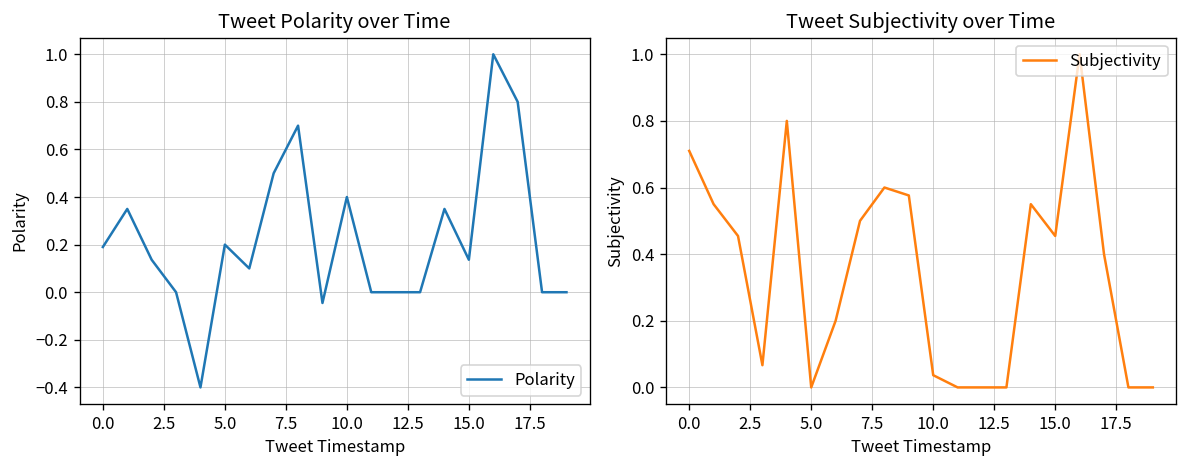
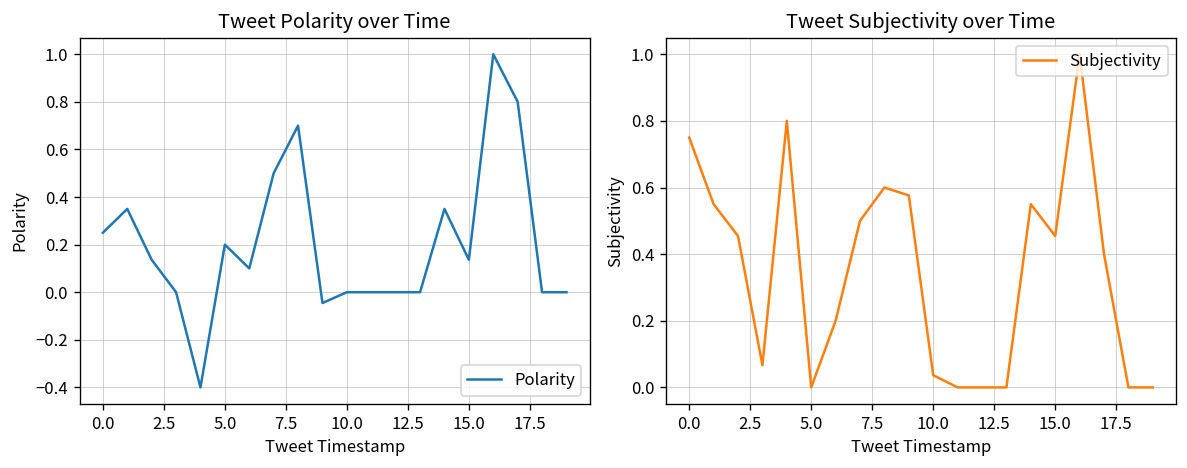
  {
    "Tweet Polarity over Time": {
-     "0.0": 0.19,
+     "0.0": 0.25,
      "5.0": 0.20,
-     "10.0": 0.4,
+     "10.0": 0.0,
      "15.0": 0.14
    },
    "Tweet Subjectivity over Time": {
-     "0.0": 0.71,
+     "0.0": 0.75,
      "5.0": 0.00,
      "10.0": 0.04,
      "15.0": 0.45
    }
  }
